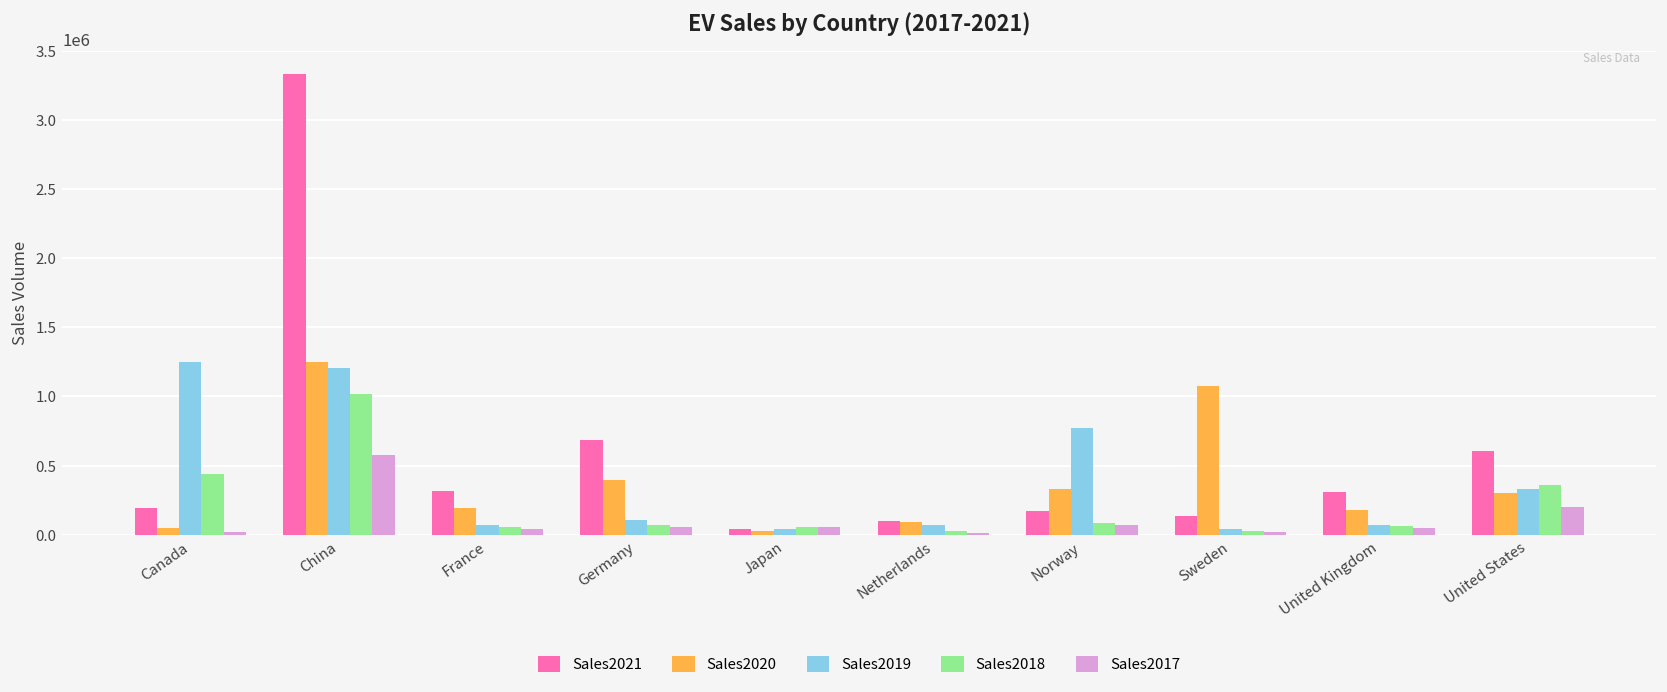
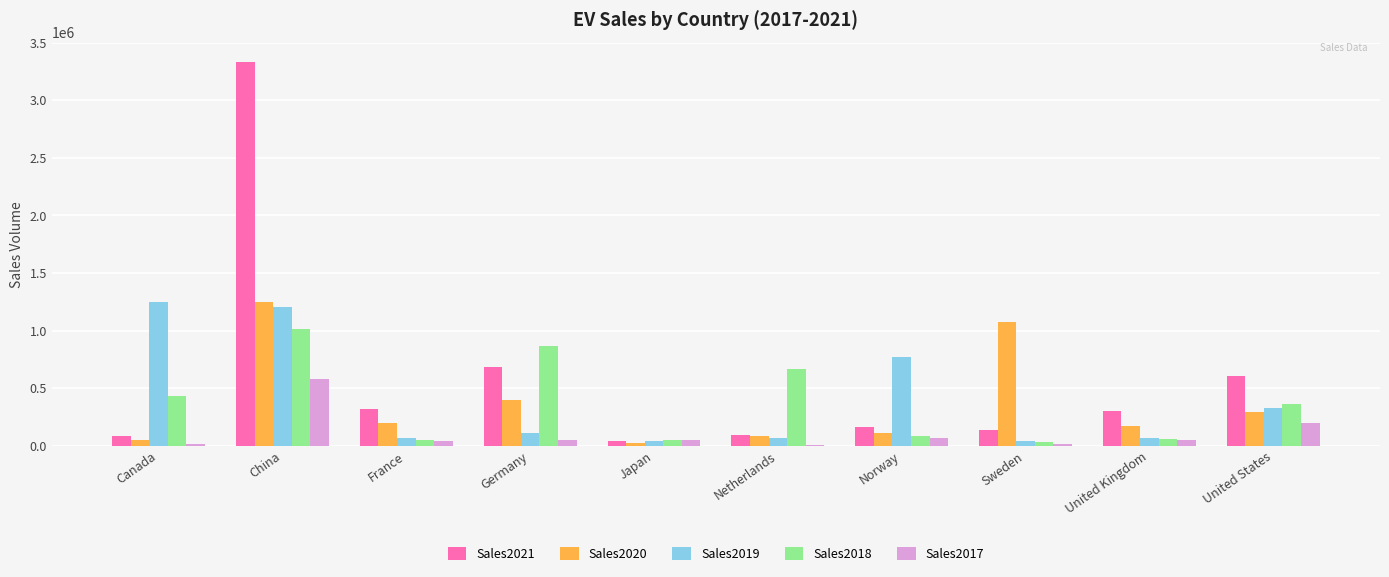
  {
    "Sales2021": {
-     "Canada": 190000,
+     "Canada": 90000,
      "China": 3330000,
      "France": 320000,
      "Germany": 680000,
      "Japan": 40000,
      "Netherlands": 100000,
      "Norway": 170000,
      "Sweden": 140000,
      "United Kingdom": 310000,
      "United States": 610000
    },
    "Sales2020": {
      "Canada": 50000,
      "China": 1250000,
      "France": 190000,
      "Germany": 390000,
      "Japan": 30000,
      "Netherlands": 90000,
-     "Norway": 330000,
+     "Norway": 110000,
      "Sweden": 1080000,
      "United Kingdom": 180000,
      "United States": 300000
    },
    "Sales2019": {
      "Canada": 1250000,
      "China": 1200000,
      "France": 70000,
      "Germany": 110000,
      "Japan": 40000,
      "Netherlands": 70000,
      "Norway": 770000,
      "Sweden": 40000,
      "United Kingdom": 70000,
      "United States": 330000
    },
    "Sales2018": {
      "Canada": 440000,
      "China": 1020000,
      "France": 50000,
-     "Germany": 70000,
+     "Germany": 860000,
      "Japan": 50000,
-     "Netherlands": 30000,
+     "Netherlands": 670000,
      "Norway": 90000,
      "Sweden": 30000,
      "United Kingdom": 60000,
      "United States": 360000
    },
    "Sales2017": {
      "China": 580000,
      "France": 40000,
      "Germany": 50000,
      "Japan": 50000,
      "Norway": 70000,
      "United Kingdom": 50000,
      "United States": 200000
    }
  }
